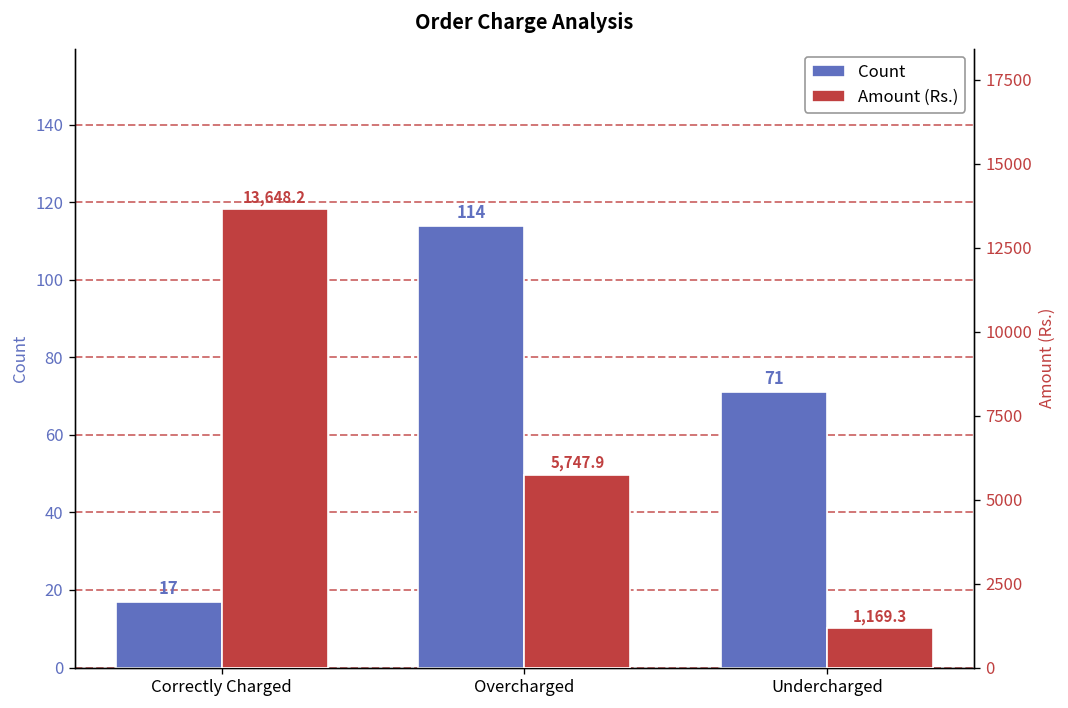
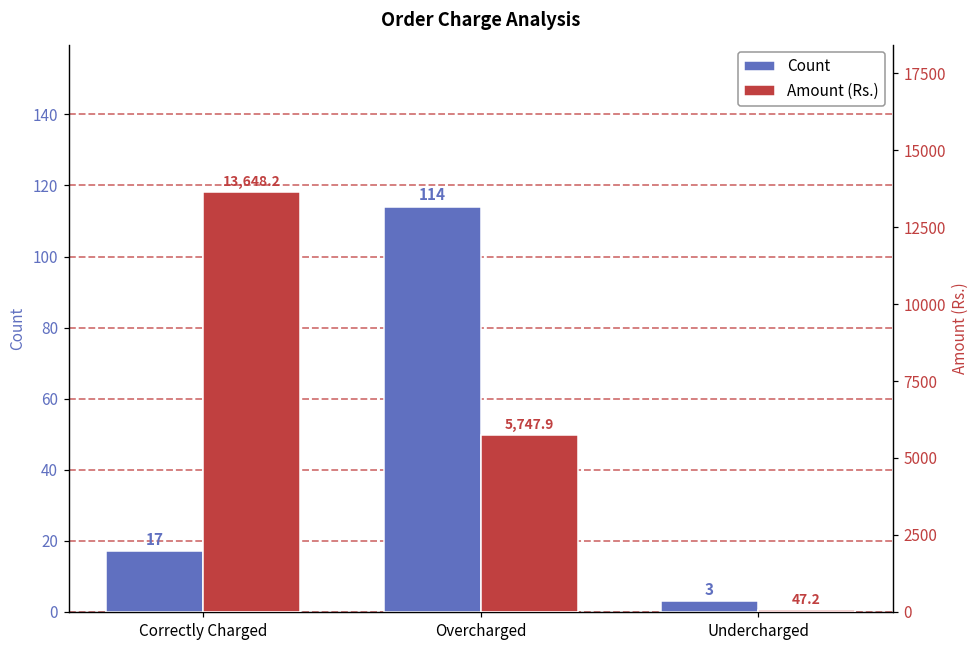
  {
    "Count": {
      "Correctly Charged": "17",
      "Overcharged": "114",
-     "Undercharged": "71"
+     "Undercharged": "3"
    },
    "Amount (Rs.)": {
      "Correctly Charged": "13,648.2",
      "Overcharged": "5,747.9",
-     "Undercharged": "1,169.3"
+     "Undercharged": "47.2"
    }
  }
